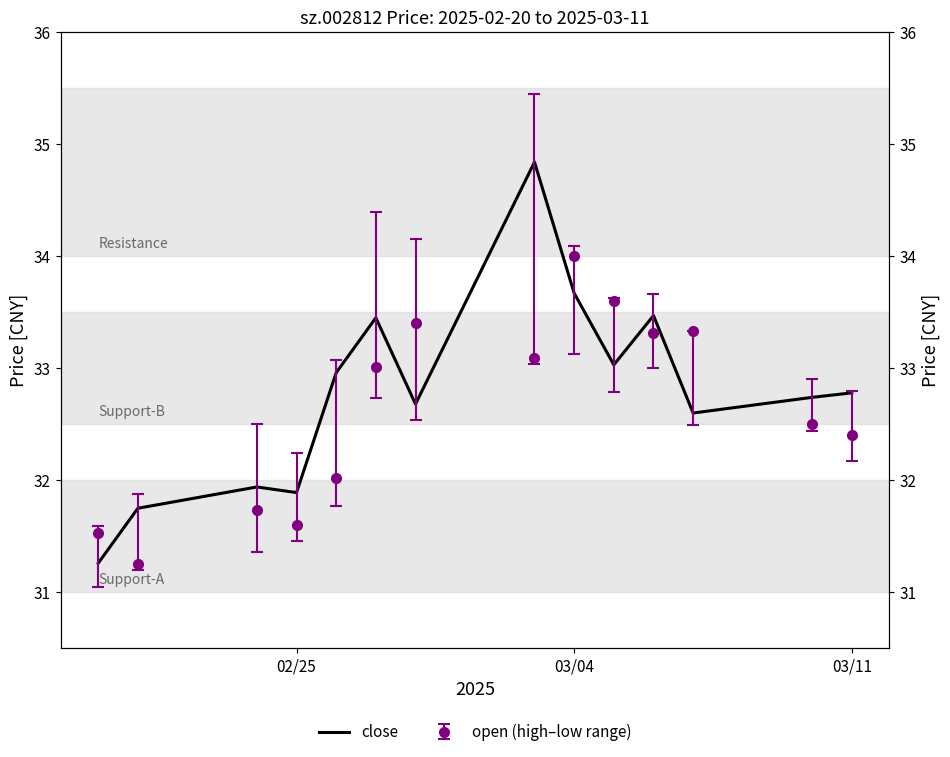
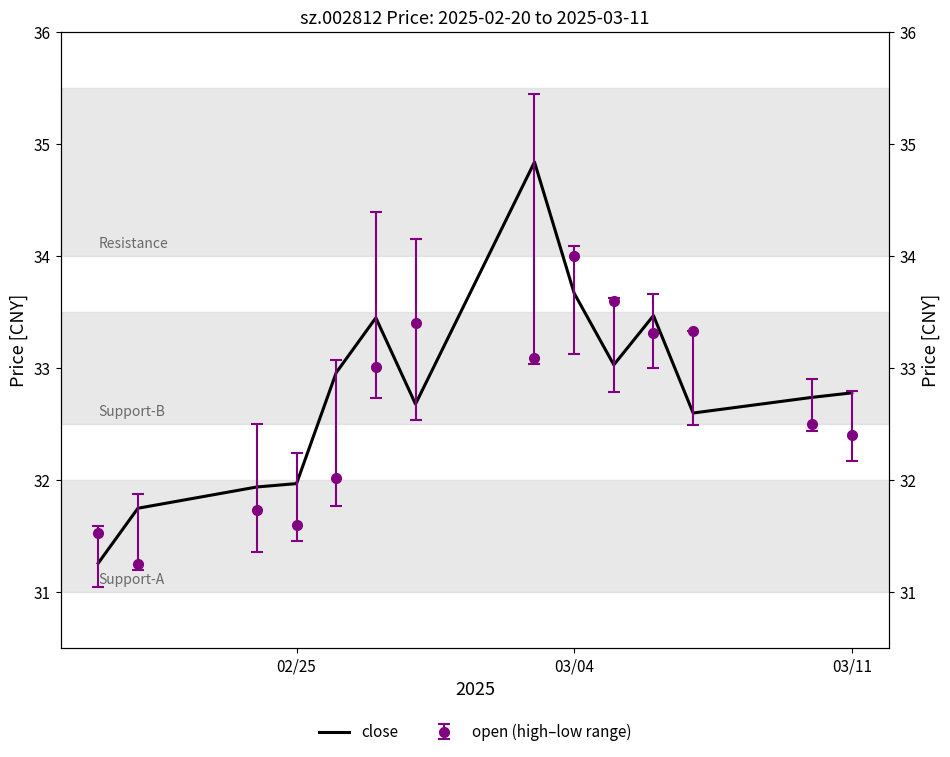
  {
    "close": {
-     "02/25": 31.89,
+     "02/25": 31.97,
      "03/04": 33.67
    }
  }
